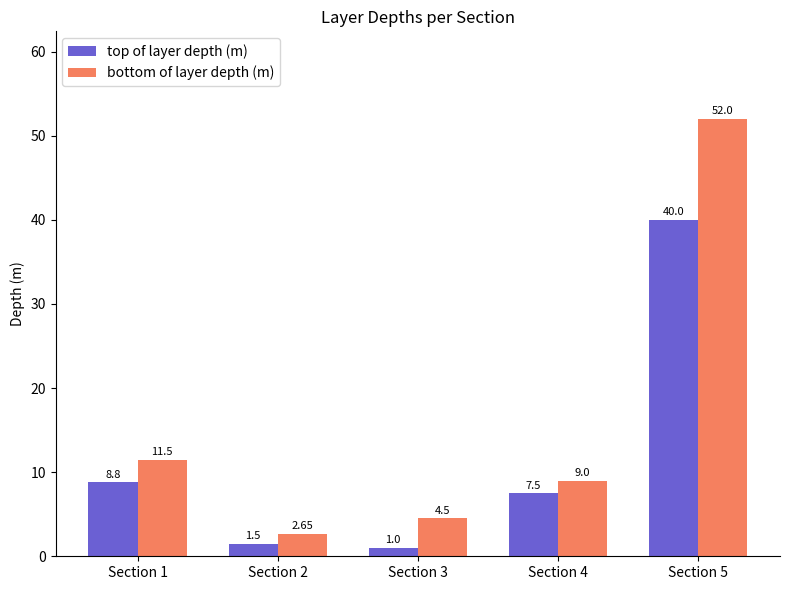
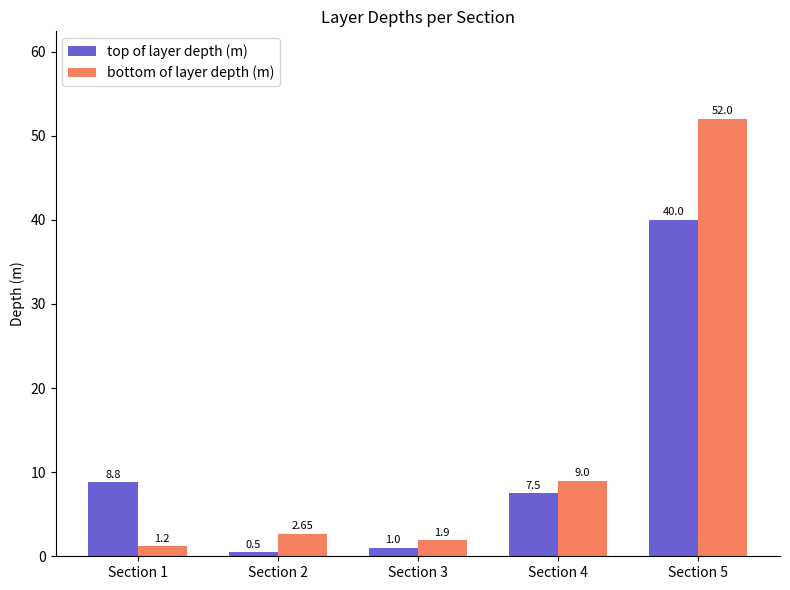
  {
    "top of layer depth (m)": {
      "Section 1": 8.8,
-     "Section 2": 1.5,
+     "Section 2": 0.5,
      "Section 3": 1.0,
      "Section 4": 7.5,
      "Section 5": 40.0
    },
    "bottom of layer depth (m)": {
-     "Section 1": 11.5,
+     "Section 1": 1.2,
      "Section 2": 2.65,
-     "Section 3": 4.5,
+     "Section 3": 1.9,
      "Section 4": 9.0,
      "Section 5": 52.0
    }
  }
